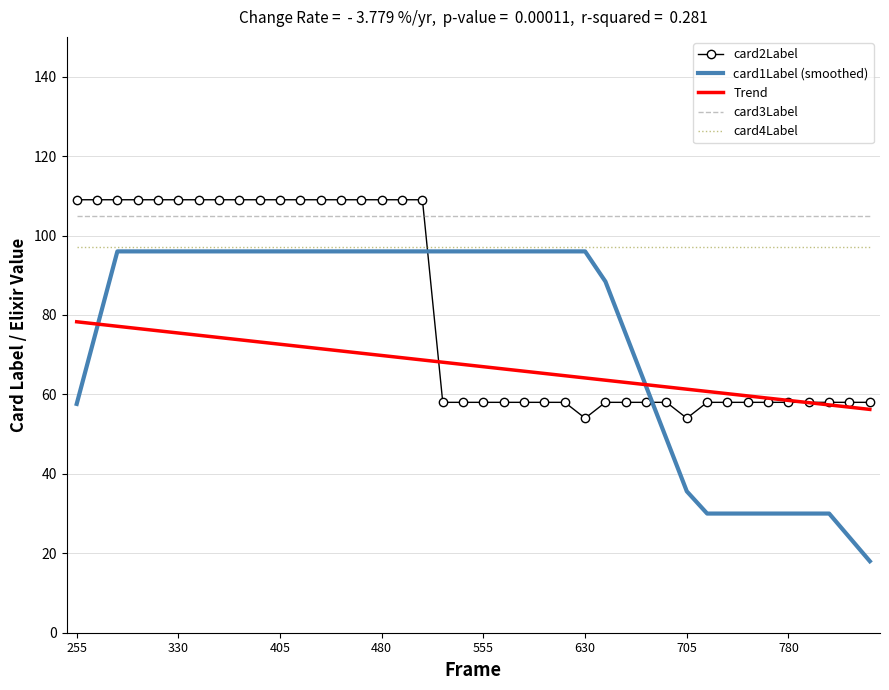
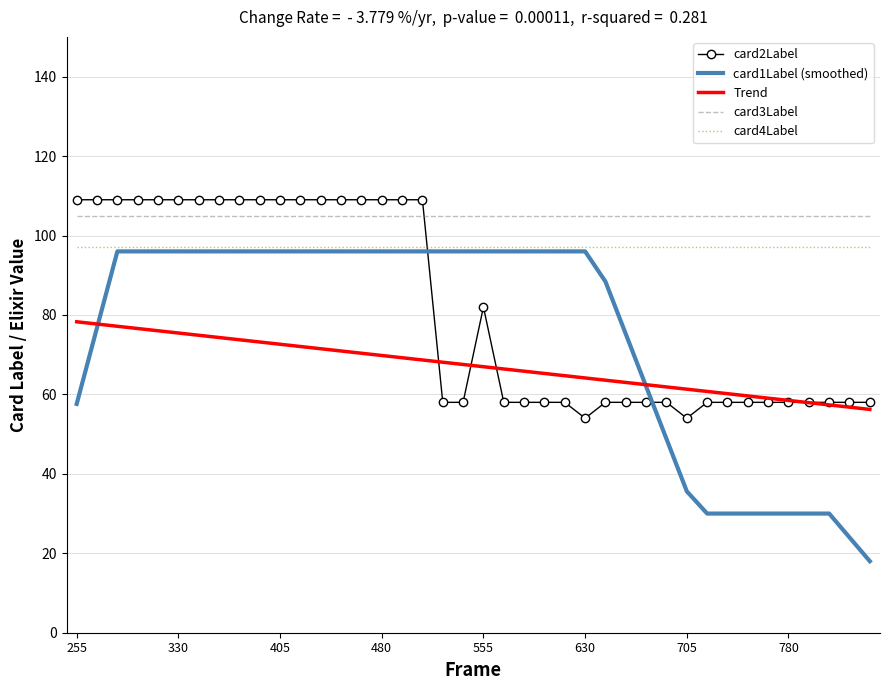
  {
    "card2Label": {
      "255": 109,
      "330": 109,
      "405": 109,
      "480": 109,
-     "555": 58,
+     "555": 82,
      "630": 54,
      "705": 54
    },
    "card1Label (smoothed)": {
      "255": 58,
      "330": 96,
      "405": 96,
      "480": 96,
      "555": 96,
      "630": 96,
      "705": 36,
      "780": 30
    },
    "Trend": {
      "255": 78,
      "330": 75,
      "405": 73,
      "480": 70,
      "555": 67,
      "630": 64,
      "705": 61
    },
    "card3Label": {
      "255": 105,
      "330": 105,
      "405": 105,
      "480": 105,
      "555": 105,
      "630": 105,
      "705": 105,
      "780": 105
    },
    "card4Label": {
      "255": 97,
      "330": 97,
      "405": 97,
      "480": 97,
      "555": 97,
      "630": 97,
      "705": 97,
      "780": 97
    }
  }
